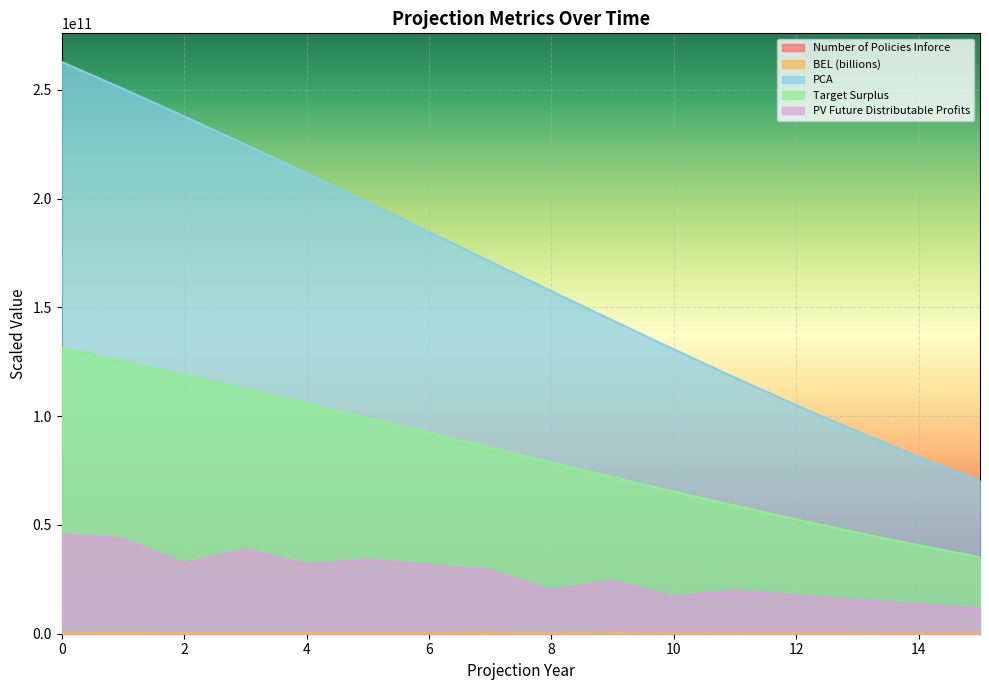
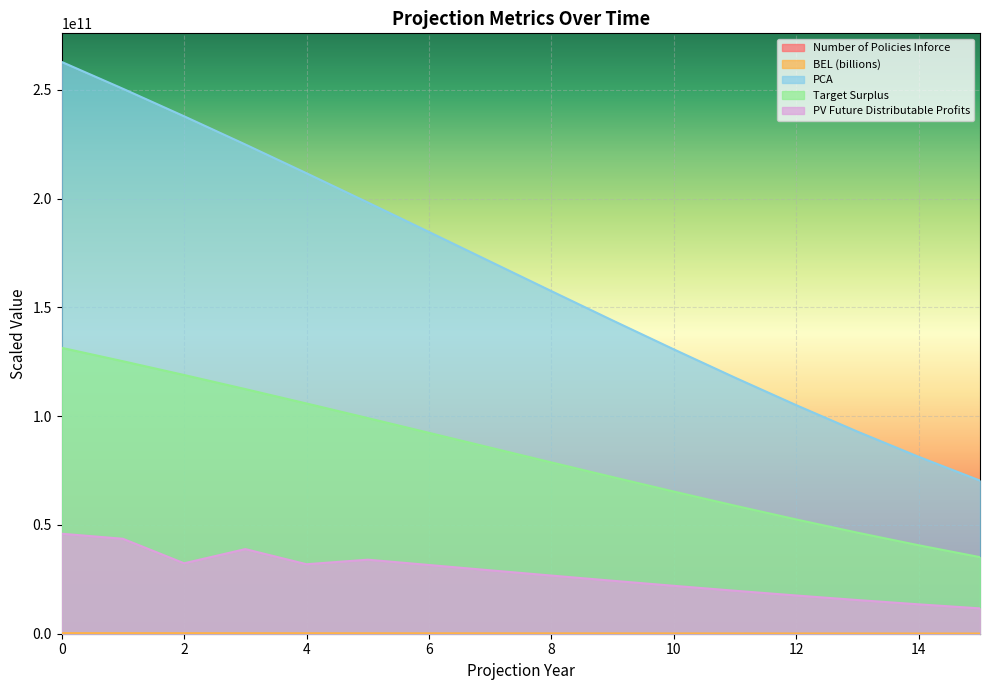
  {
    "PCA": {
      "0": 263000000000,
      "2": 238000000000,
      "4": 212000000000,
      "6": 185000000000,
      "8": 157000000000,
      "10": 131000000000,
      "12": 105000000000,
      "14": 81000000000
    },
    "Target Surplus": {
      "0": 131000000000,
      "2": 119000000000,
      "4": 106000000000,
      "6": 92000000000,
      "8": 79000000000,
      "10": 65000000000,
      "12": 53000000000,
      "14": 41000000000
    },
    "PV Future Distributable Profits": {
      "0": 46000000000,
      "2": 32000000000,
      "4": 32000000000,
      "6": 32000000000,
-     "8": 20000000000,
-     "10": 17000000000,
+     "8": 27000000000,
+     "10": 22000000000,
      "12": 18000000000,
      "14": 14000000000
    }
  }
